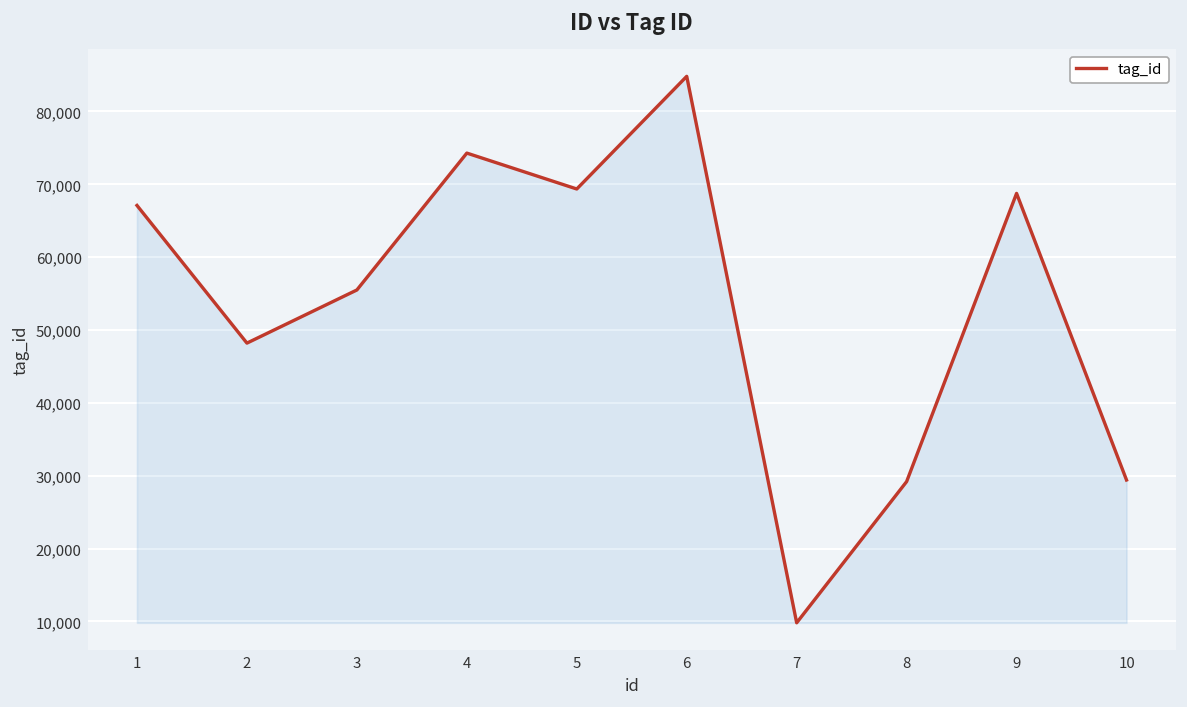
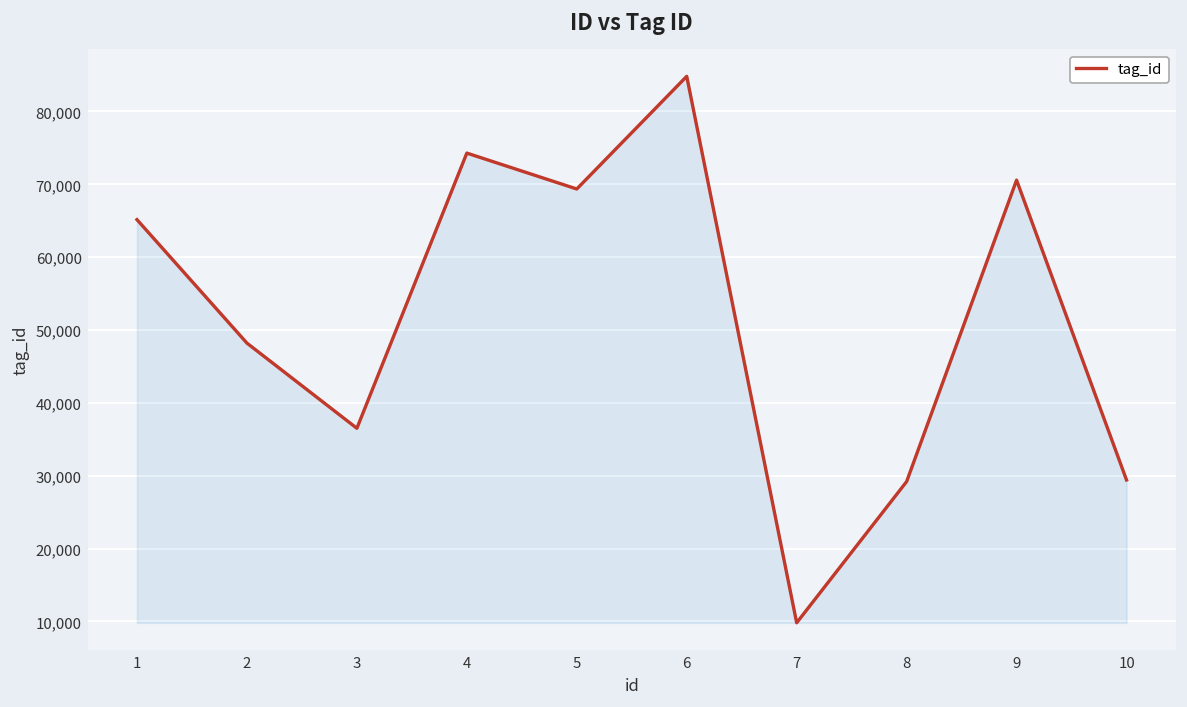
  {
-   "1": "67,000",
+   "1": "65,000",
    "2": "48,000",
-   "3": "55,000",
+   "3": "37,000",
    "4": "74,000",
    "5": "69,000",
    "6": "85,000",
    "7": "10,000",
    "8": "29,000",
-   "9": "69,000",
+   "9": "71,000",
    "10": "29,000"
  }
